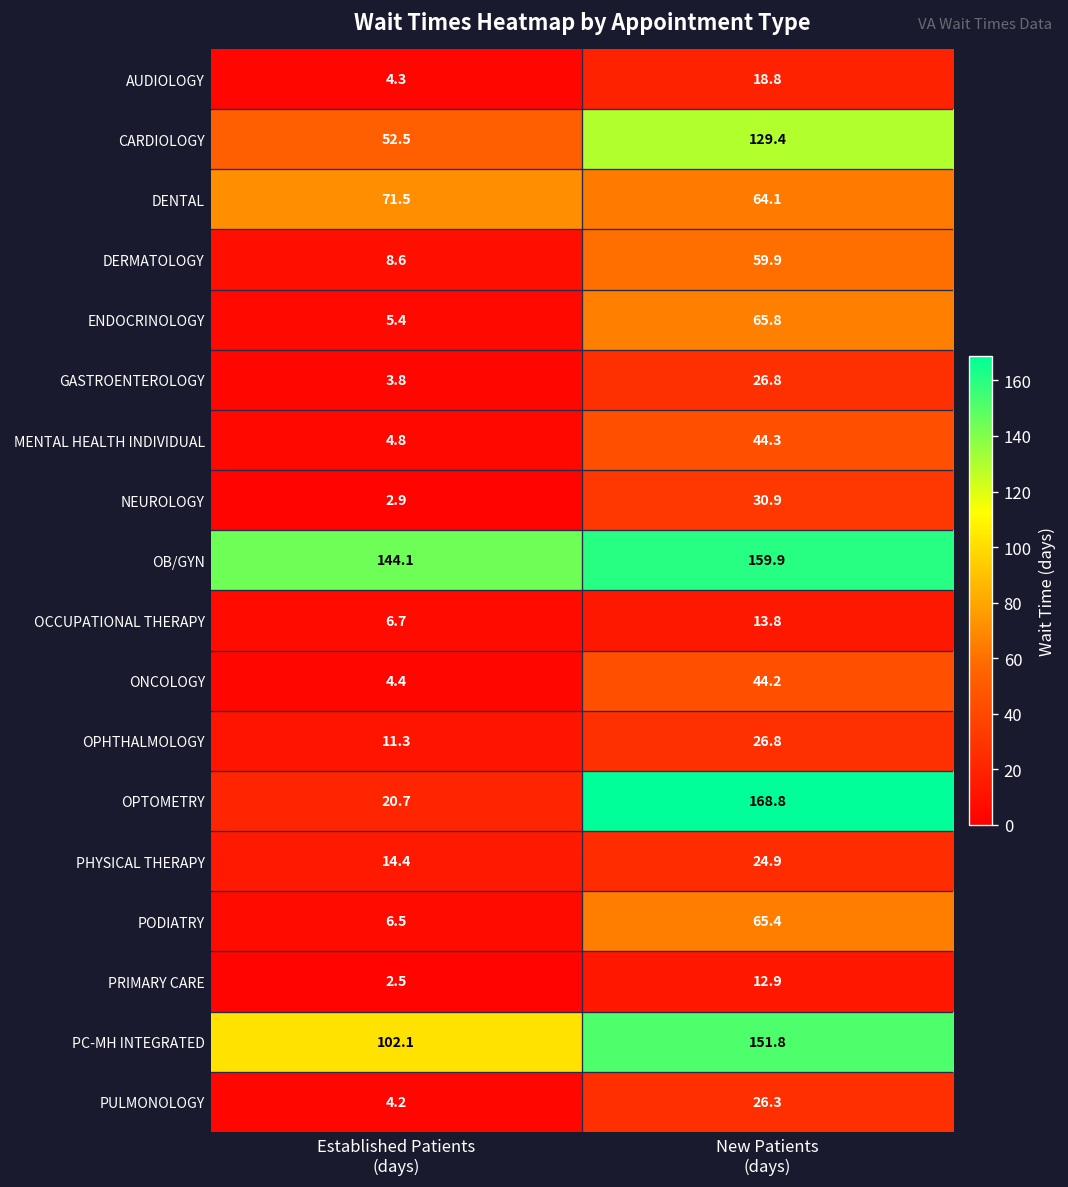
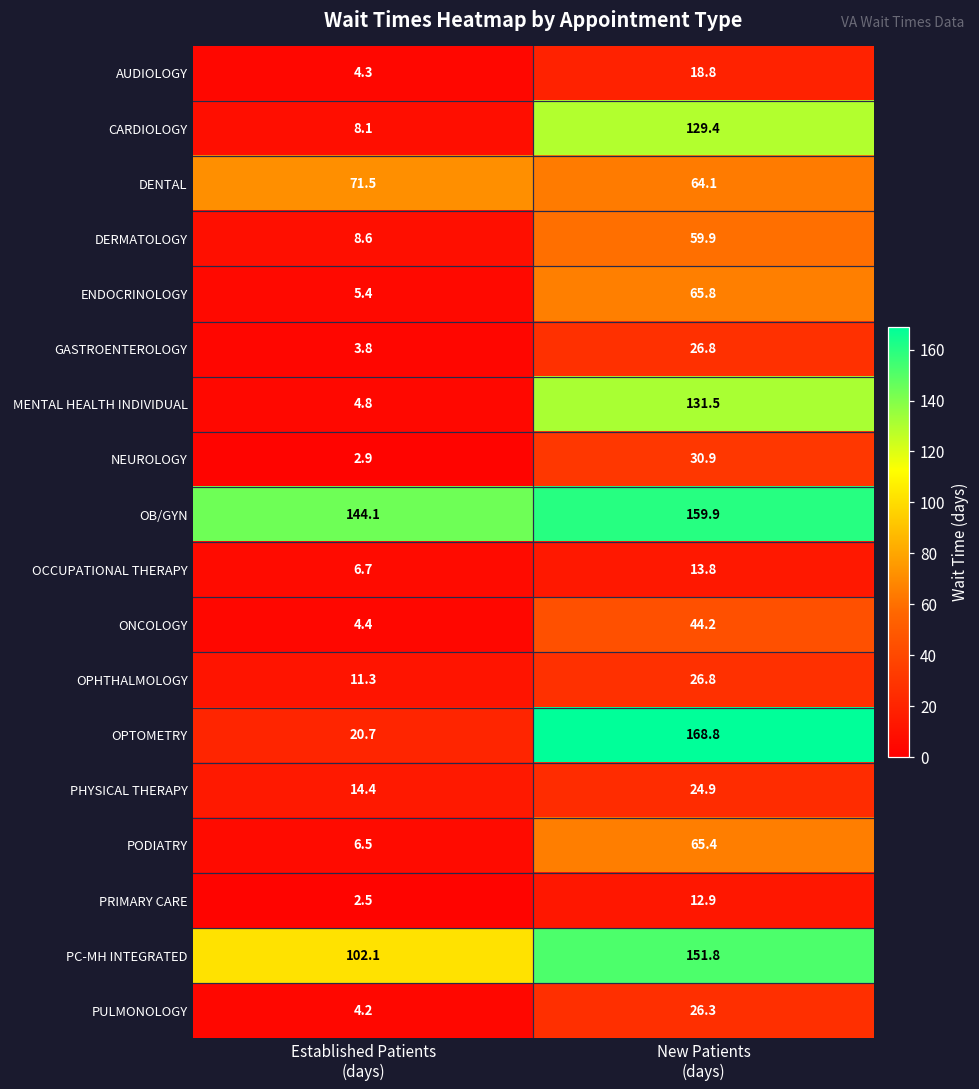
  {
    "AUDIOLOGY": {
      "Established Patients (days)": 4.3,
      "New Patients (days)": 18.8
    },
    "CARDIOLOGY": {
-     "Established Patients (days)": 52.5,
+     "Established Patients (days)": 8.1,
      "New Patients (days)": 129.4
    },
    "DENTAL": {
      "Established Patients (days)": 71.5,
      "New Patients (days)": 64.1
    },
    "DERMATOLOGY": {
      "Established Patients (days)": 8.6,
      "New Patients (days)": 59.9
    },
    "ENDOCRINOLOGY": {
      "Established Patients (days)": 5.4,
      "New Patients (days)": 65.8
    },
    "GASTROENTEROLOGY": {
      "Established Patients (days)": 3.8,
      "New Patients (days)": 26.8
    },
    "MENTAL HEALTH INDIVIDUAL": {
      "Established Patients (days)": 4.8,
-     "New Patients (days)": 44.3
+     "New Patients (days)": 131.5
    },
    "NEUROLOGY": {
      "Established Patients (days)": 2.9,
      "New Patients (days)": 30.9
    },
    "OB/GYN": {
      "Established Patients (days)": 144.1,
      "New Patients (days)": 159.9
    },
    "OCCUPATIONAL THERAPY": {
      "Established Patients (days)": 6.7,
      "New Patients (days)": 13.8
    },
    "ONCOLOGY": {
      "Established Patients (days)": 4.4,
      "New Patients (days)": 44.2
    },
    "OPHTHALMOLOGY": {
      "Established Patients (days)": 11.3,
      "New Patients (days)": 26.8
    },
    "OPTOMETRY": {
      "Established Patients (days)": 20.7,
      "New Patients (days)": 168.8
    },
    "PHYSICAL THERAPY": {
      "Established Patients (days)": 14.4,
      "New Patients (days)": 24.9
    },
    "PODIATRY": {
      "Established Patients (days)": 6.5,
      "New Patients (days)": 65.4
    },
    "PRIMARY CARE": {
      "Established Patients (days)": 2.5,
      "New Patients (days)": 12.9
    },
    "PC-MH INTEGRATED": {
      "Established Patients (days)": 102.1,
      "New Patients (days)": 151.8
    },
    "PULMONOLOGY": {
      "Established Patients (days)": 4.2,
      "New Patients (days)": 26.3
    }
  }
